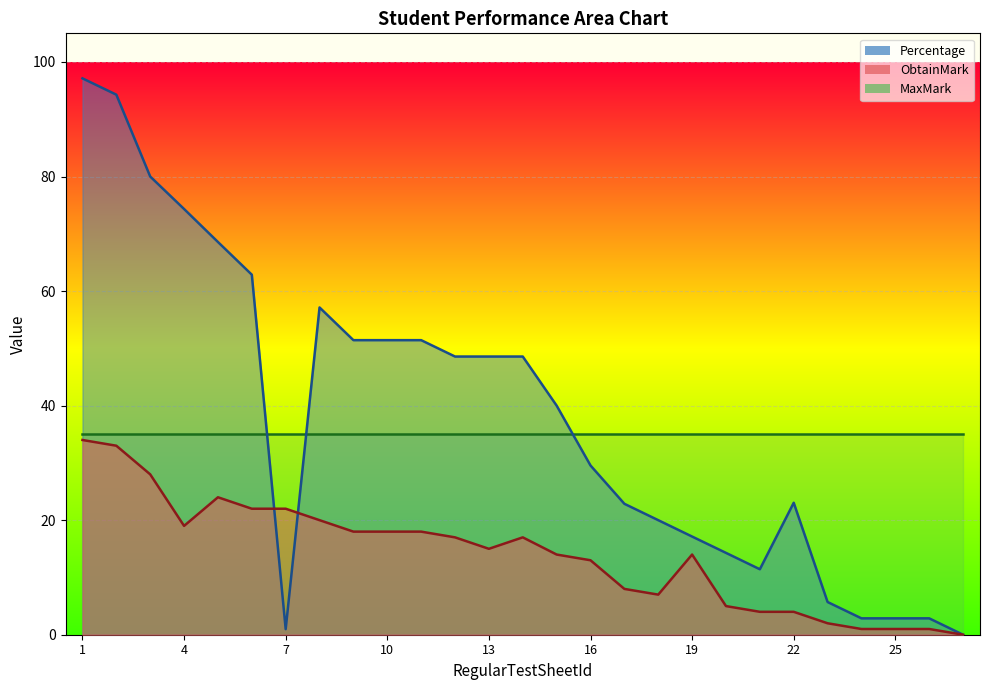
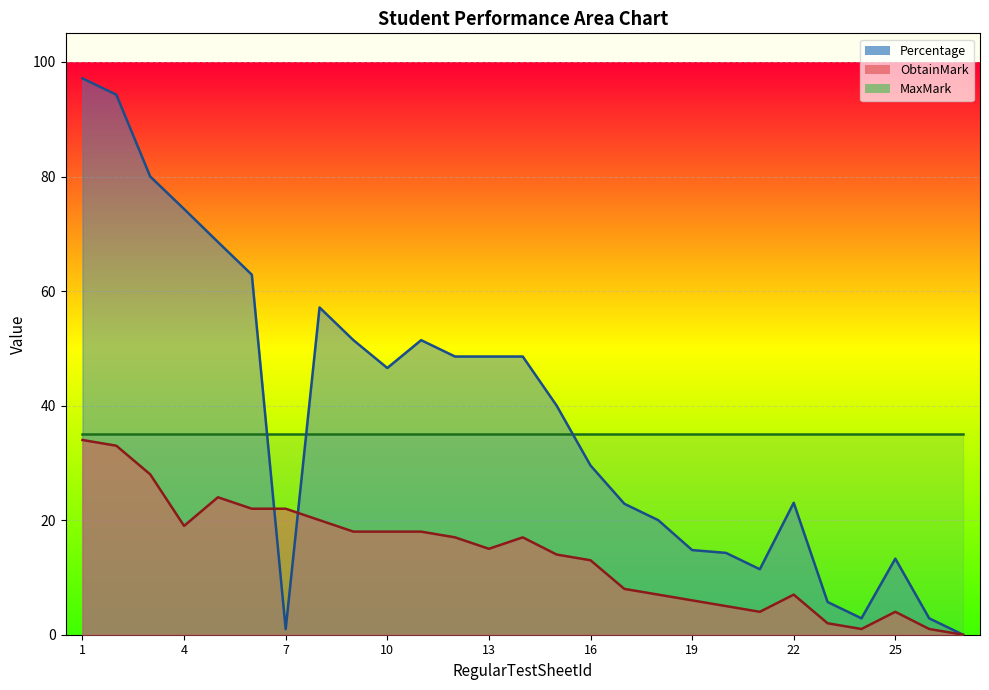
  {
    "Percentage": {
      "1": 97,
      "4": 74,
      "7": 1,
-     "10": 51,
+     "10": 47,
      "13": 49,
      "16": 30,
-     "19": 17,
+     "19": 15,
      "22": 23,
-     "25": 3
+     "25": 13
    },
    "ObtainMark": {
      "1": 34,
      "4": 19,
      "7": 22,
      "10": 18,
      "13": 15,
      "16": 13,
-     "19": 14,
-     "22": 4,
-     "25": 1
+     "19": 6,
+     "22": 7,
+     "25": 4
    },
    "MaxMark": {
      "1": 35,
      "4": 35,
      "7": 35,
      "10": 35,
      "13": 35,
      "16": 35,
      "19": 35,
      "22": 35,
      "25": 35
    }
  }
